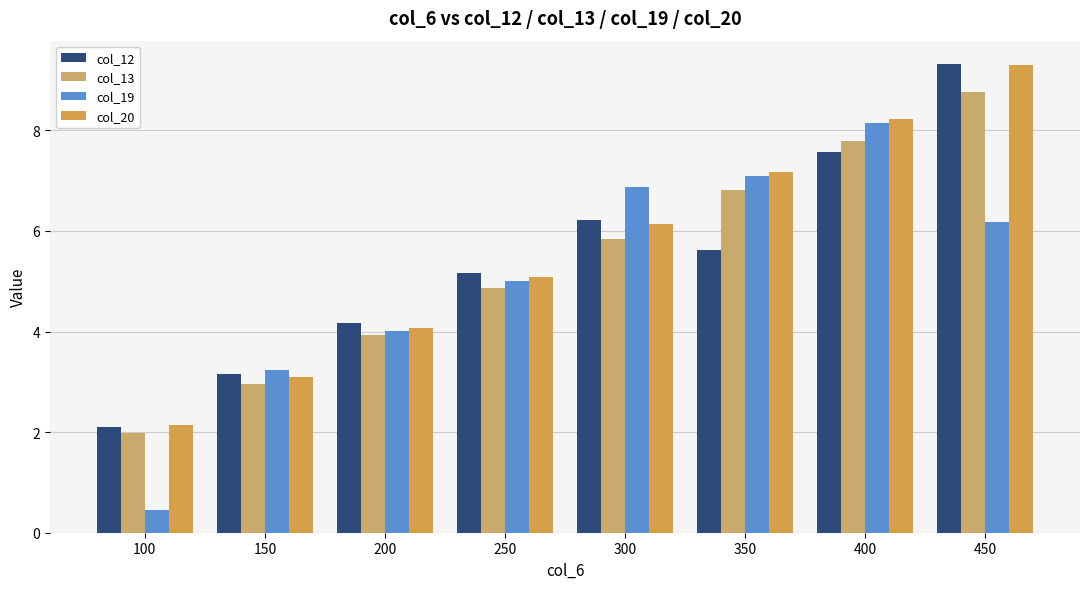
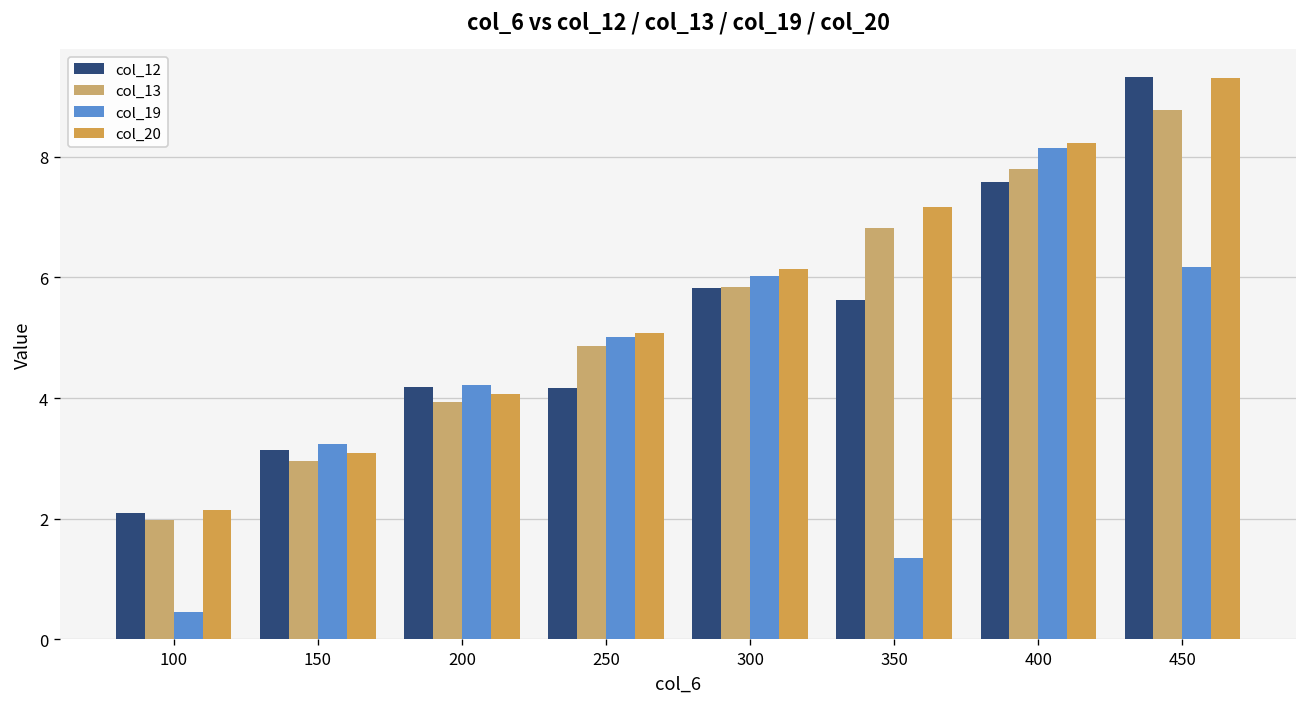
  {
    "col_12": {
      "100": 2.1,
      "150": 3.1,
      "200": 4.2,
-     "250": 5.2,
-     "300": 6.2,
+     "250": 4.2,
+     "300": 5.8,
      "350": 5.6,
      "400": 7.6,
      "450": 9.3
    },
    "col_19": {
      "100": 0.5,
      "150": 3.2,
-     "200": 4.0,
+     "200": 4.2,
      "250": 5.0,
-     "300": 6.9,
-     "350": 7.1,
+     "300": 6.0,
+     "350": 1.4,
      "400": 8.1,
      "450": 6.2
    }
  }
